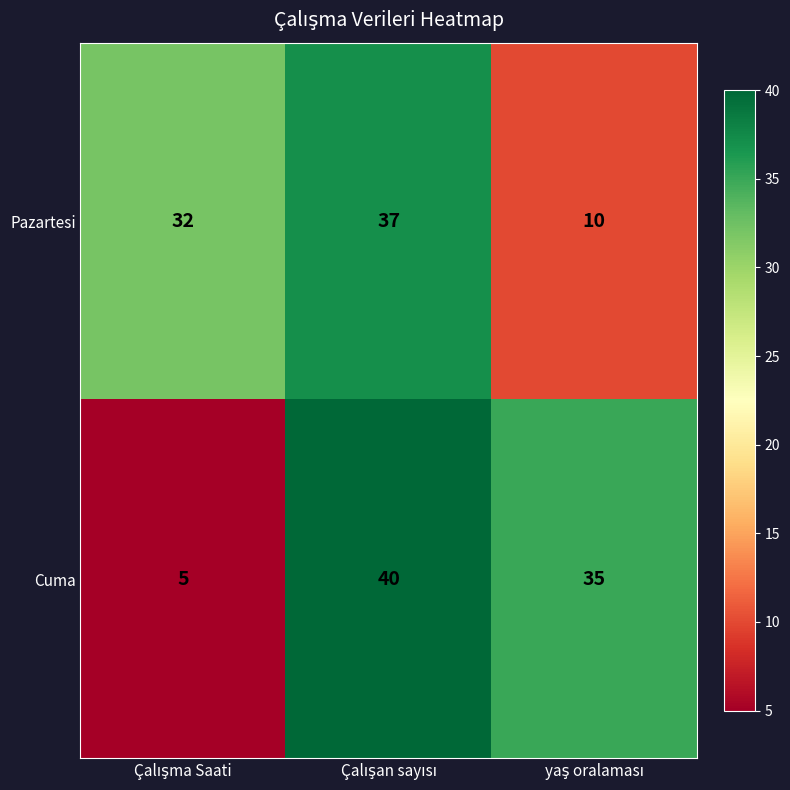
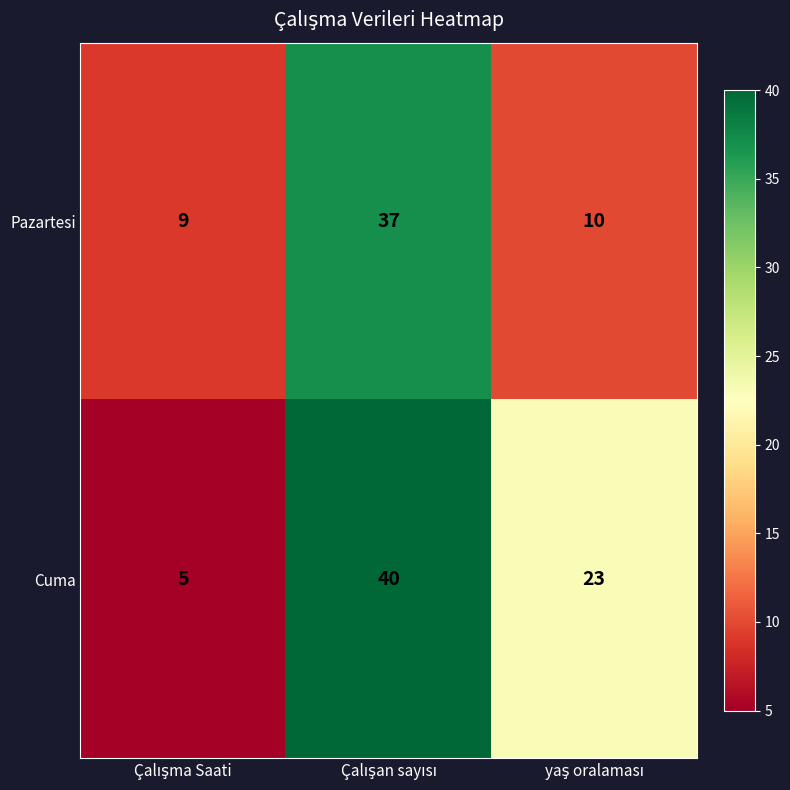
  {
    "Pazartesi": {
-     "Çalışma Saati": 32,
+     "Çalışma Saati": 9,
      "Çalışan sayısı": 37,
      "yaş oralaması": 10
    },
    "Cuma": {
      "Çalışma Saati": 5,
      "Çalışan sayısı": 40,
-     "yaş oralaması": 35
+     "yaş oralaması": 23
    }
  }
